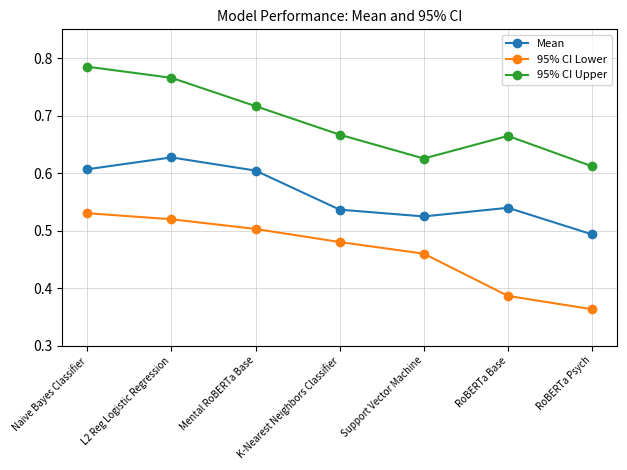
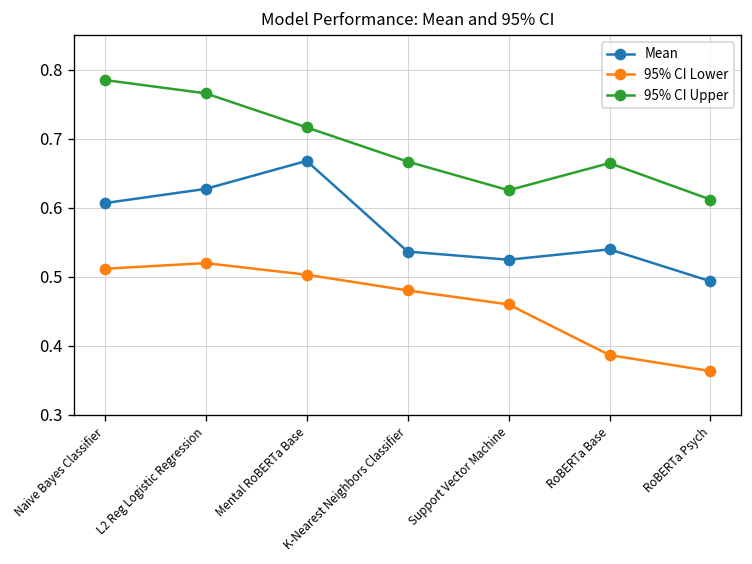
  {
    "Mean": {
      "Naive Bayes Classifier": 0.61,
      "L2 Reg Logistic Regression": 0.63,
-     "Mental RoBERTa Base": 0.60,
+     "Mental RoBERTa Base": 0.67,
      "K-Nearest Neighbors Classifier": 0.54,
      "Support Vector Machine": 0.52,
      "RoBERTa Base": 0.54,
      "RoBERTa Psych": 0.49
    },
    "95% CI Lower": {
-     "Naive Bayes Classifier": 0.53,
+     "Naive Bayes Classifier": 0.51,
      "L2 Reg Logistic Regression": 0.52,
      "Mental RoBERTa Base": 0.50,
      "K-Nearest Neighbors Classifier": 0.48,
      "Support Vector Machine": 0.46,
      "RoBERTa Base": 0.39,
      "RoBERTa Psych": 0.36
    },
    "95% CI Upper": {
      "Naive Bayes Classifier": 0.79,
      "L2 Reg Logistic Regression": 0.77,
      "Mental RoBERTa Base": 0.72,
      "K-Nearest Neighbors Classifier": 0.67,
      "Support Vector Machine": 0.63,
      "RoBERTa Base": 0.66,
      "RoBERTa Psych": 0.61
    }
  }
